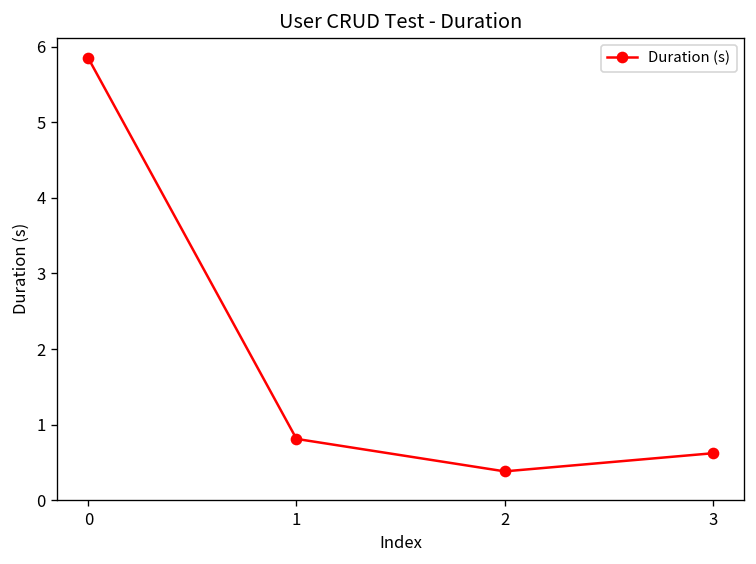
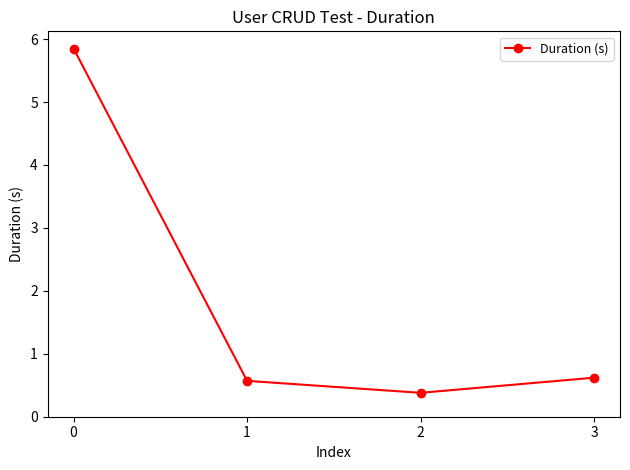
  {
    "0": 5.9,
-   "1": 0.8,
+   "1": 0.6,
    "2": 0.4,
    "3": 0.6
  }
